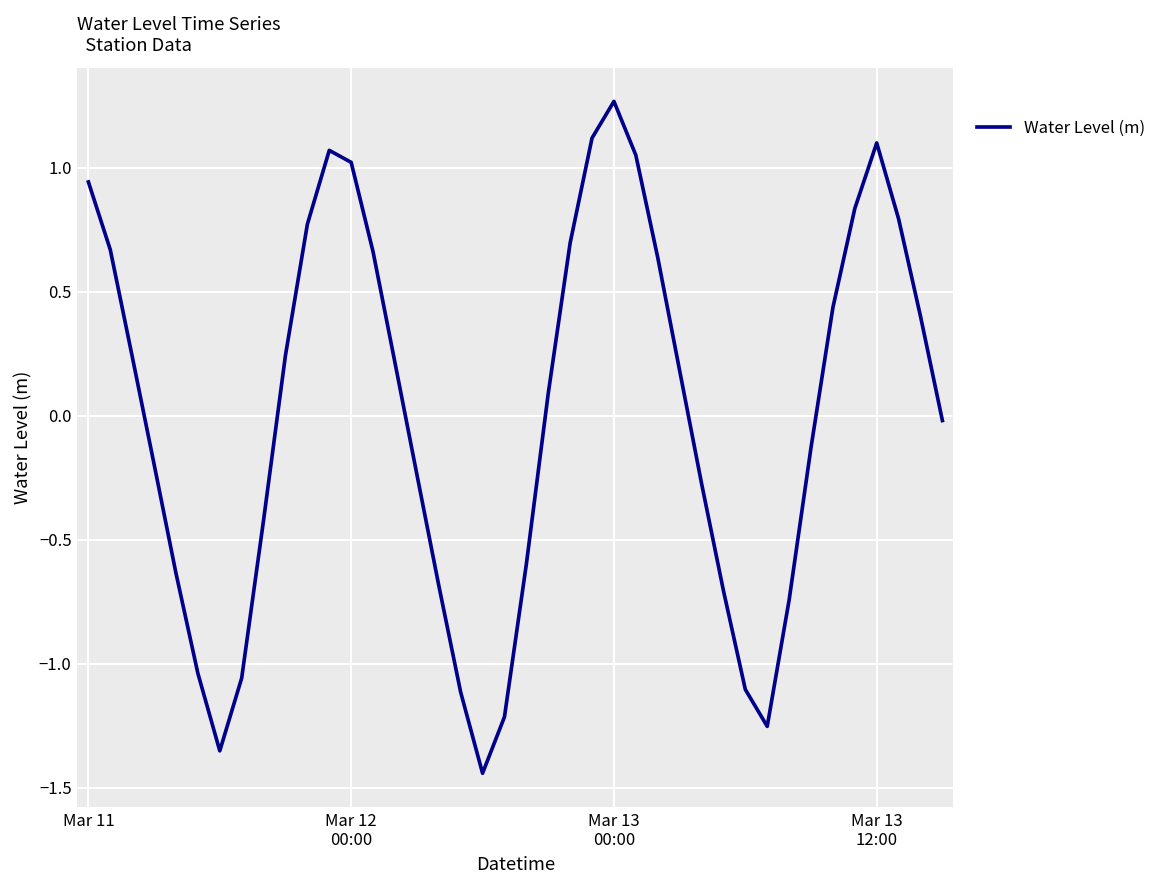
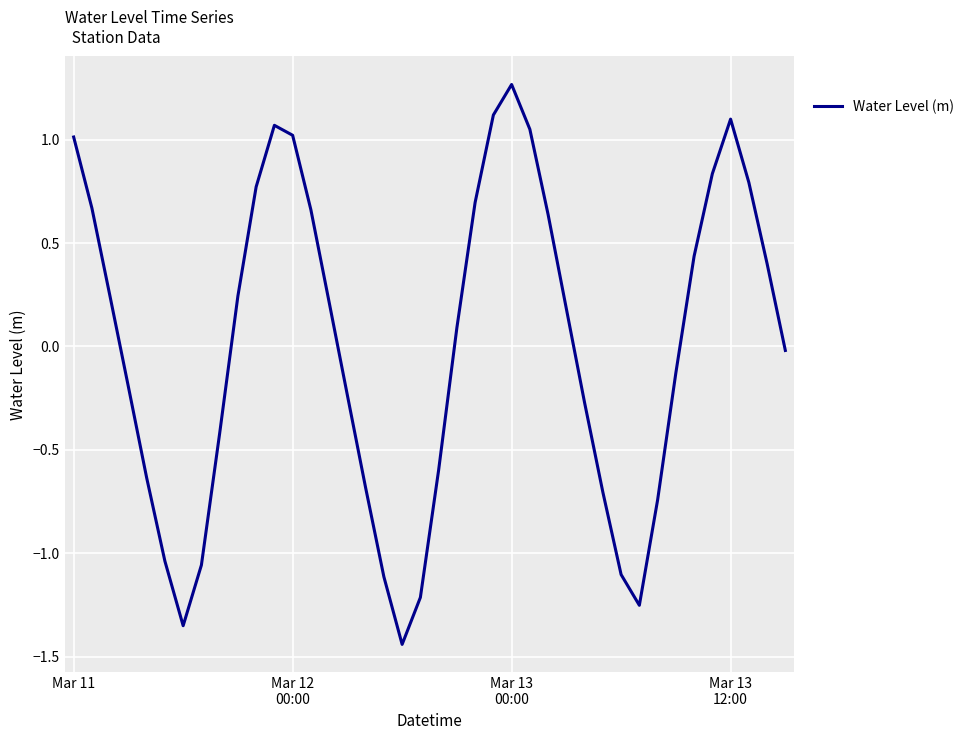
  {
-   "Mar 11": 0.94,
+   "Mar 11": 1.01,
    "Mar 12 00:00": 1.02,
    "Mar 13 00:00": 1.27,
    "Mar 13 12:00": 1.10
  }
